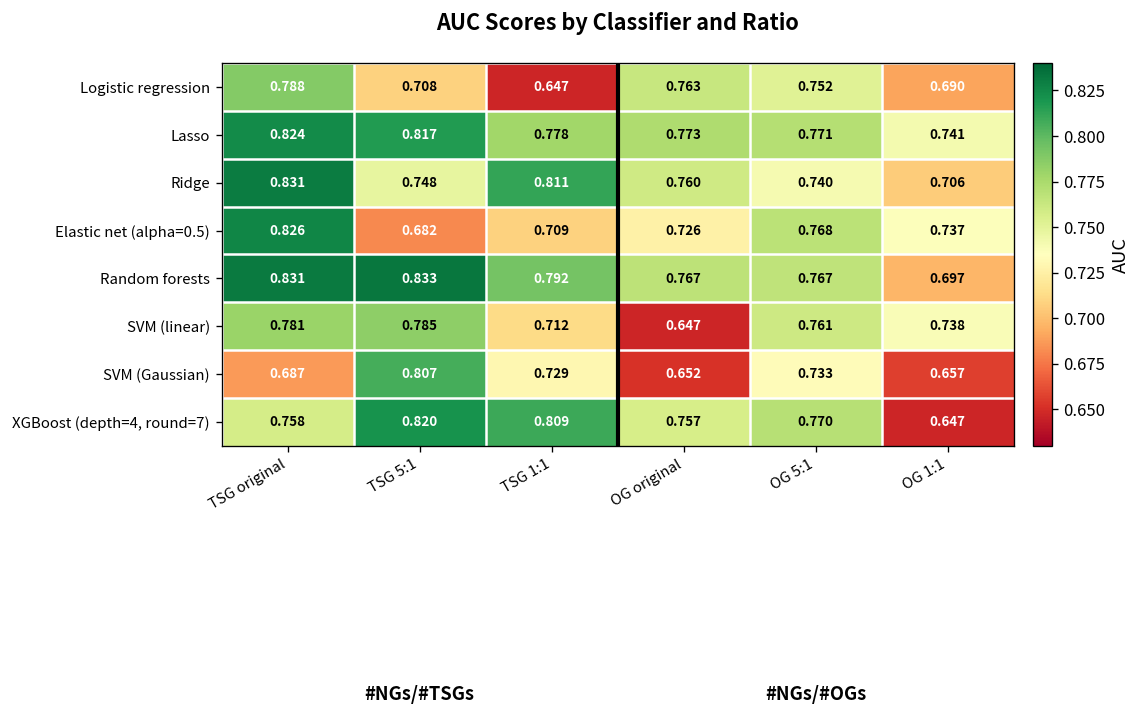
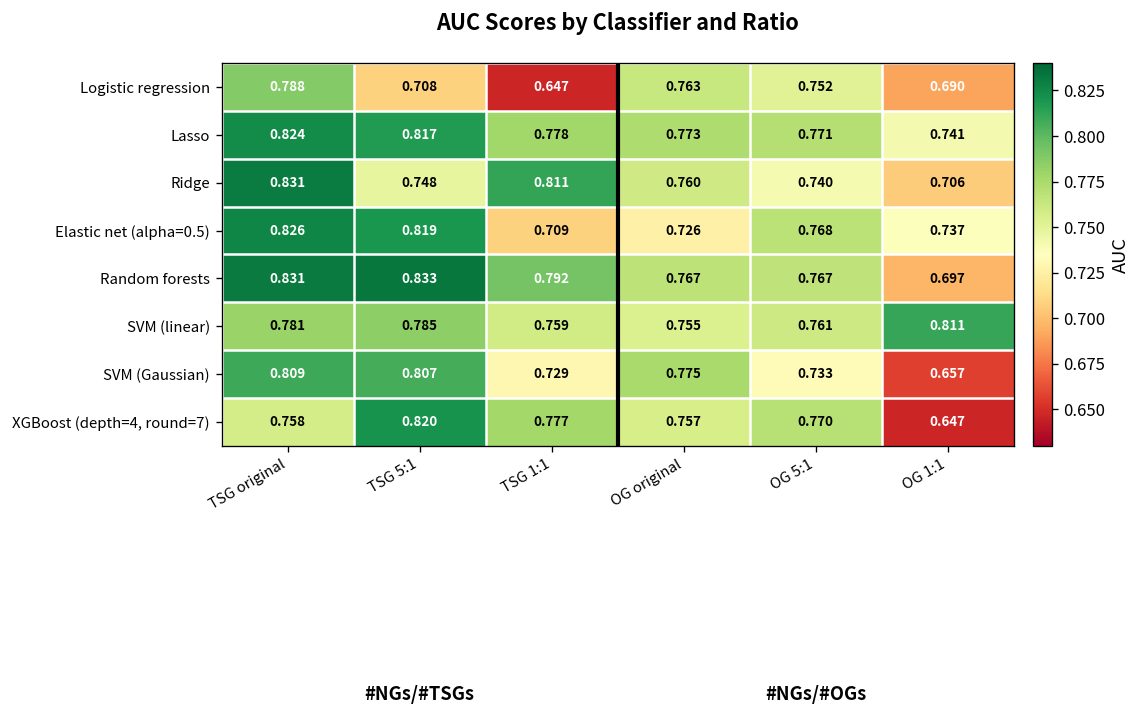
  {
    "Logistic regression": {
      "TSG original": 0.788,
      "TSG 5:1": 0.708,
      "TSG 1:1": 0.647,
      "OG original": 0.763,
      "OG 5:1": 0.752,
      "OG 1:1": 0.690
    },
    "Lasso": {
      "TSG original": 0.824,
      "TSG 5:1": 0.817,
      "TSG 1:1": 0.778,
      "OG original": 0.773,
      "OG 5:1": 0.771,
      "OG 1:1": 0.741
    },
    "Ridge": {
      "TSG original": 0.831,
      "TSG 5:1": 0.748,
      "TSG 1:1": 0.811,
      "OG original": 0.760,
      "OG 5:1": 0.740,
      "OG 1:1": 0.706
    },
    "Elastic net (alpha=0.5)": {
      "TSG original": 0.826,
-     "TSG 5:1": 0.682,
+     "TSG 5:1": 0.819,
      "TSG 1:1": 0.709,
      "OG original": 0.726,
      "OG 5:1": 0.768,
      "OG 1:1": 0.737
    },
    "Random forests": {
      "TSG original": 0.831,
      "TSG 5:1": 0.833,
      "TSG 1:1": 0.792,
      "OG original": 0.767,
      "OG 5:1": 0.767,
      "OG 1:1": 0.697
    },
    "SVM (linear)": {
      "TSG original": 0.781,
      "TSG 5:1": 0.785,
-     "TSG 1:1": 0.712,
-     "OG original": 0.647,
+     "TSG 1:1": 0.759,
+     "OG original": 0.755,
      "OG 5:1": 0.761,
-     "OG 1:1": 0.738
+     "OG 1:1": 0.811
    },
    "SVM (Gaussian)": {
-     "TSG original": 0.687,
+     "TSG original": 0.809,
      "TSG 5:1": 0.807,
      "TSG 1:1": 0.729,
-     "OG original": 0.652,
+     "OG original": 0.775,
      "OG 5:1": 0.733,
      "OG 1:1": 0.657
    },
    "XGBoost (depth=4, round=7)": {
      "TSG original": 0.758,
      "TSG 5:1": 0.820,
-     "TSG 1:1": 0.809,
+     "TSG 1:1": 0.777,
      "OG original": 0.757,
      "OG 5:1": 0.770,
      "OG 1:1": 0.647
    }
  }
